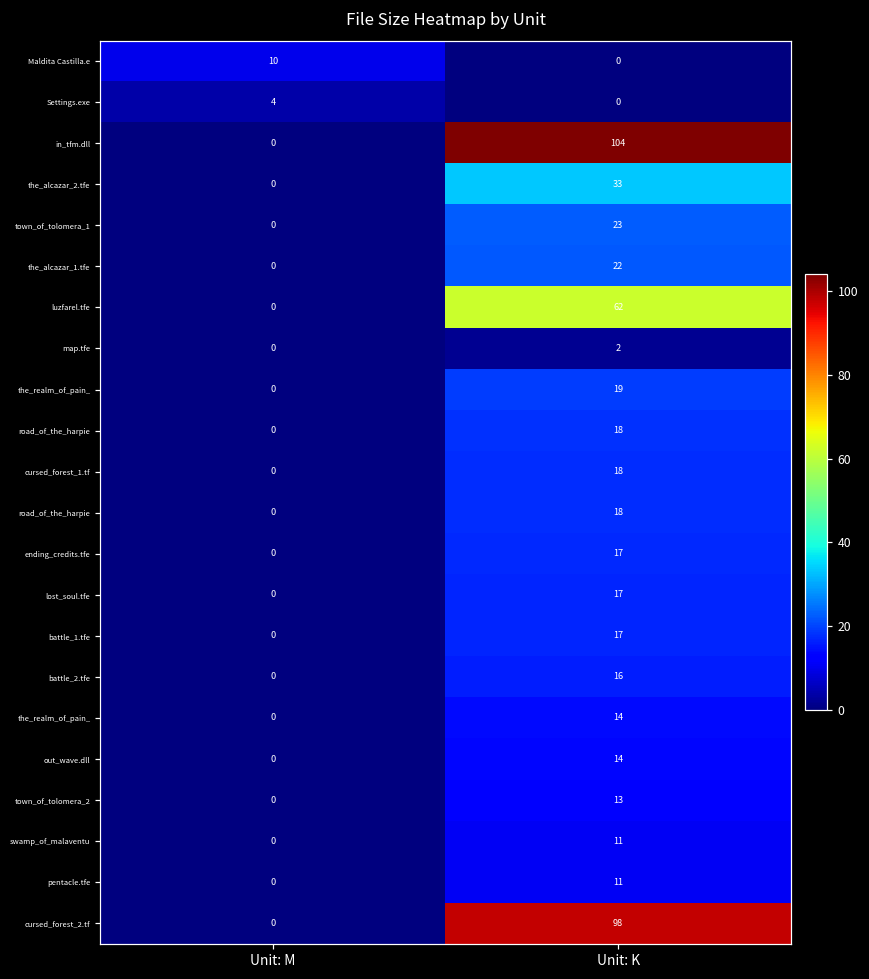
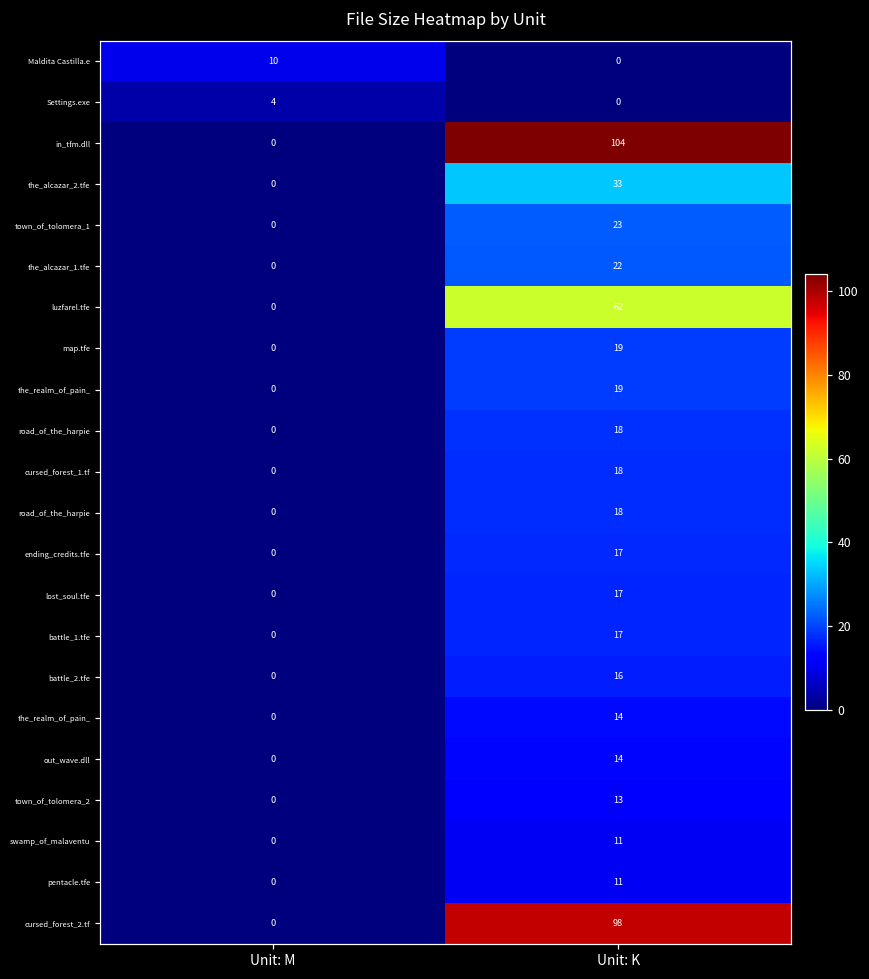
  {
    "Maldita Castilla.e": {
      "Unit: M": 10,
      "Unit: K": 0
    },
    "Settings.exe": {
      "Unit: M": 4,
      "Unit: K": 0
    },
    "in_tfm.dll": {
      "Unit: M": 0,
      "Unit: K": 104
    },
    "the_alcazar_2.tfe": {
      "Unit: M": 0,
      "Unit: K": 33
    },
    "town_of_tolomera_1": {
      "Unit: M": 0,
      "Unit: K": 23
    },
    "the_alcazar_1.tfe": {
      "Unit: M": 0,
      "Unit: K": 22
    },
    "luzfarel.tfe": {
      "Unit: M": 0,
      "Unit: K": 62
    },
    "map.tfe": {
      "Unit: M": 0,
-     "Unit: K": 2
+     "Unit: K": 19
    },
    "cursed_forest_1.tf": {
      "Unit: M": 0,
      "Unit: K": 18
    },
    "ending_credits.tfe": {
      "Unit: M": 0,
      "Unit: K": 17
    },
    "lost_soul.tfe": {
      "Unit: M": 0,
      "Unit: K": 17
    },
    "battle_1.tfe": {
      "Unit: M": 0,
      "Unit: K": 17
    },
    "battle_2.tfe": {
      "Unit: M": 0,
      "Unit: K": 16
    },
    "out_wave.dll": {
      "Unit: M": 0,
      "Unit: K": 14
    },
    "town_of_tolomera_2": {
      "Unit: M": 0,
      "Unit: K": 13
    },
    "swamp_of_malaventu": {
      "Unit: M": 0,
      "Unit: K": 11
    },
    "pentacle.tfe": {
      "Unit: M": 0,
      "Unit: K": 11
    },
    "cursed_forest_2.tf": {
      "Unit: M": 0,
      "Unit: K": 98
    }
  }
